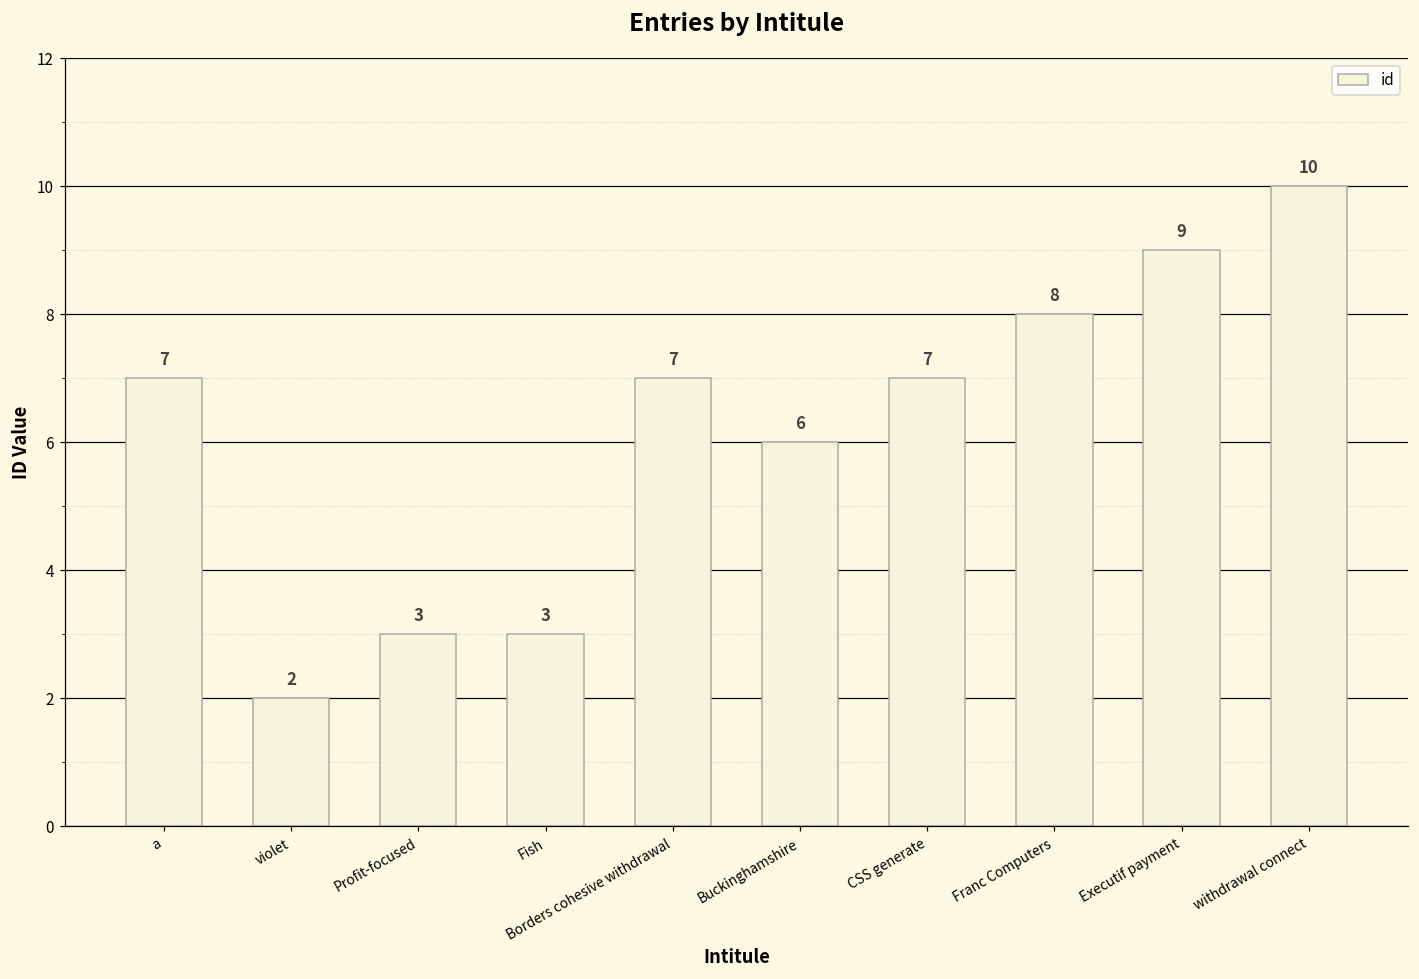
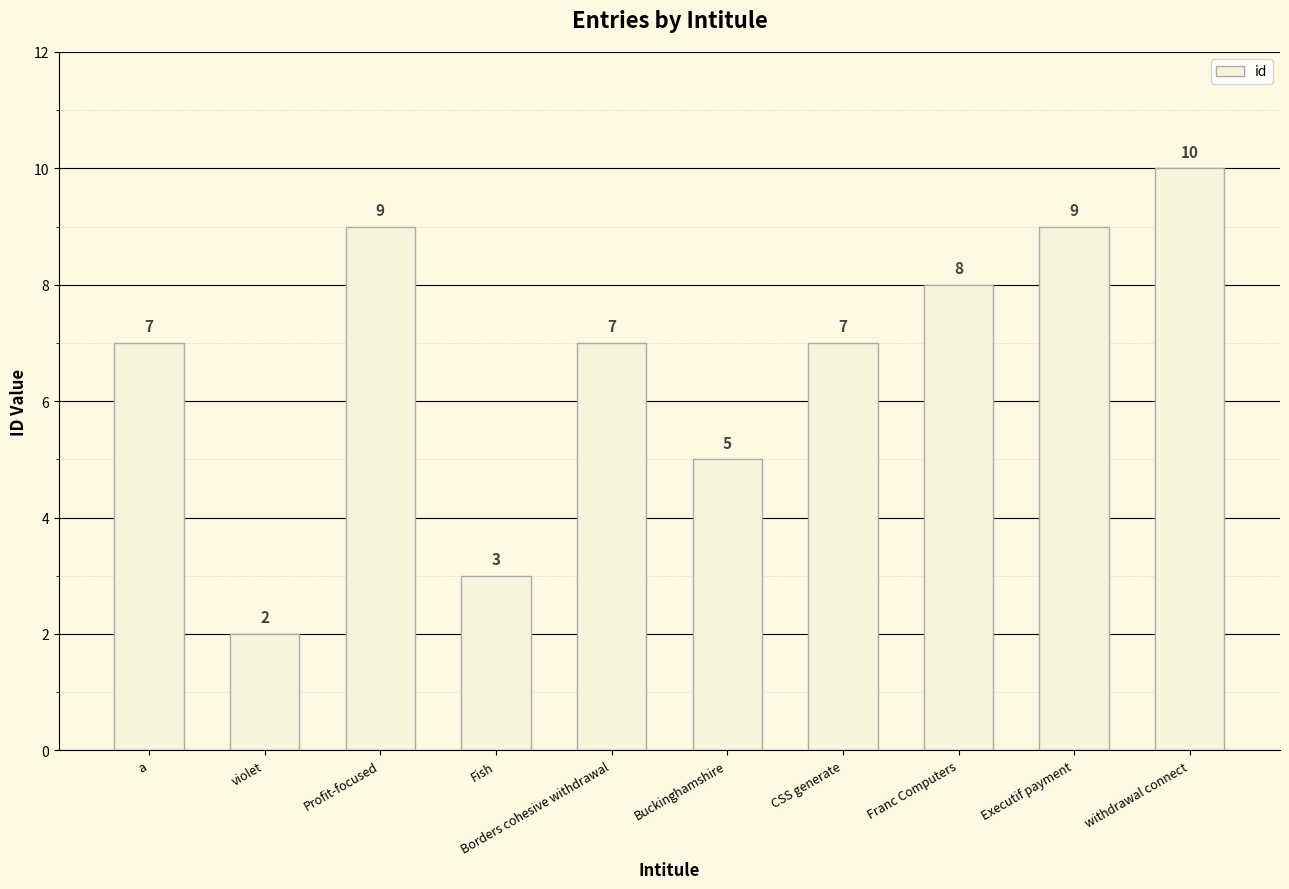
  {
    "a": 7,
    "violet": 2,
-   "Profit-focused": 3,
+   "Profit-focused": 9,
    "Fish": 3,
    "Borders cohesive withdrawal": 7,
-   "Buckinghamshire": 6,
+   "Buckinghamshire": 5,
    "CSS generate": 7,
    "Franc Computers": 8,
    "Executif payment": 9,
    "withdrawal connect": 10
  }
